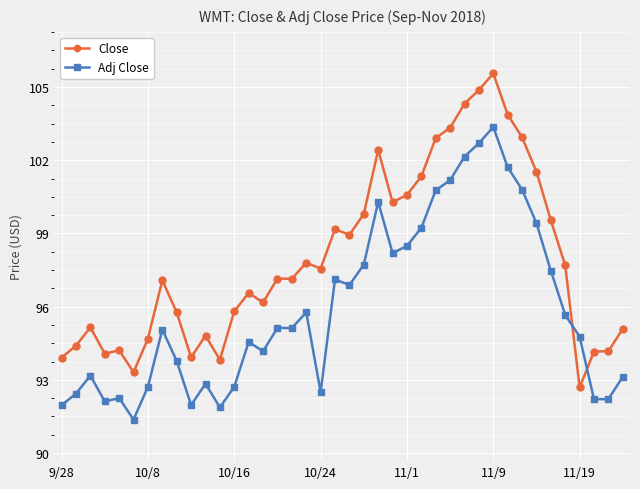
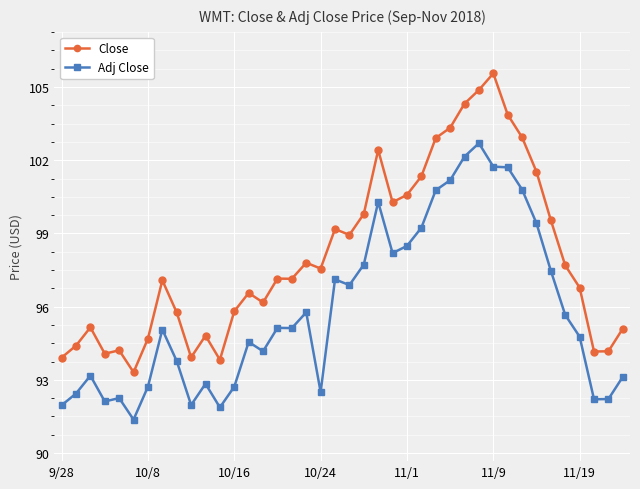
  {
    "Close": {
      "9/28": 93.9,
      "10/8": 94.7,
      "10/16": 95.8,
      "10/24": 97.6,
      "11/1": 100.6,
      "11/9": 105.6,
-     "11/19": 92.7
+     "11/19": 96.8
    },
    "Adj Close": {
      "9/28": 92.0,
      "10/8": 92.7,
      "10/16": 92.7,
      "10/24": 92.5,
      "11/1": 98.5,
-     "11/9": 103.4,
+     "11/9": 101.7,
      "11/19": 94.8
    }
  }
